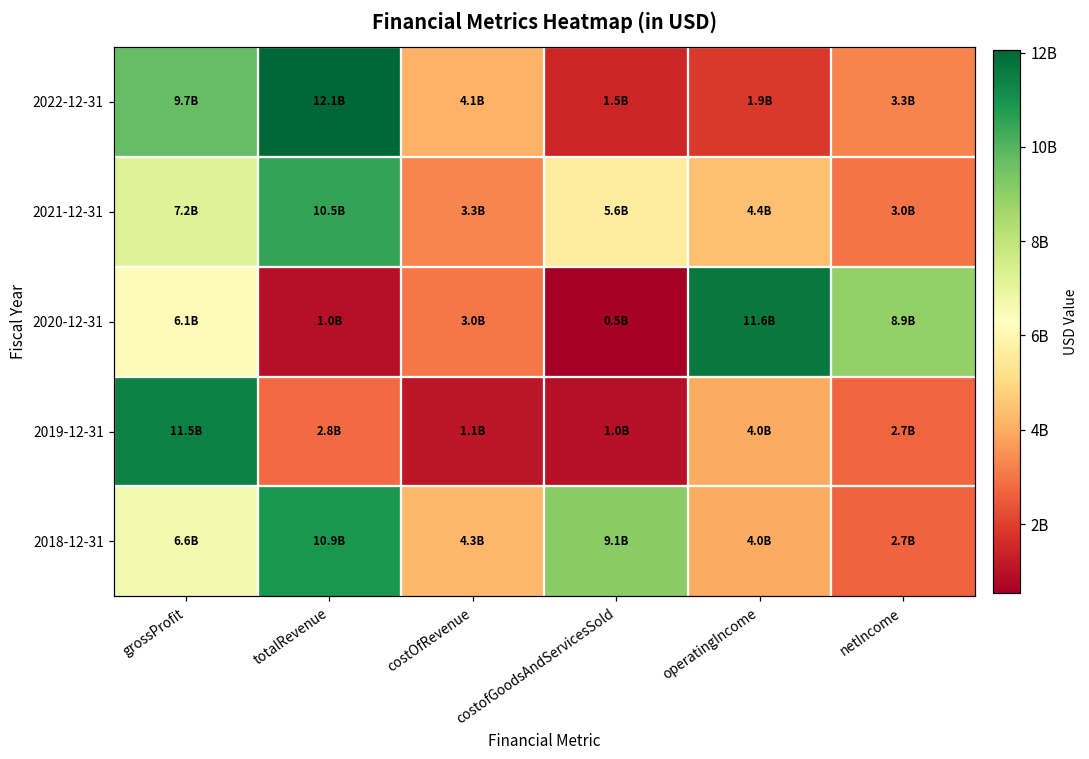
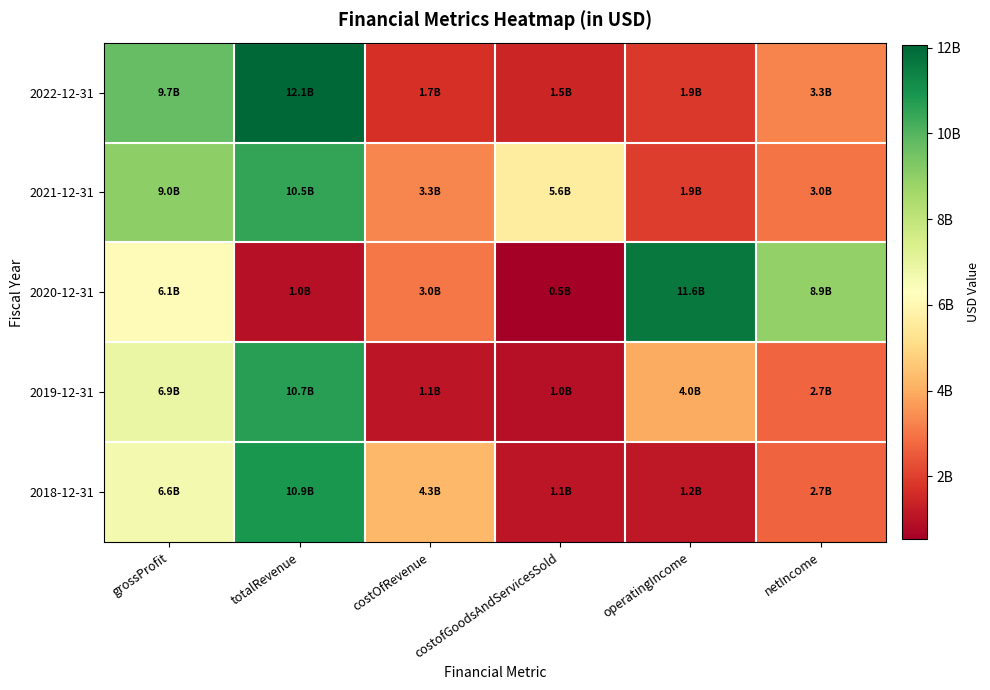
  {
    "2022-12-31": {
      "grossProfit": "9.7B",
      "totalRevenue": "12.1B",
-     "costOfRevenue": "4.1B",
+     "costOfRevenue": "1.7B",
      "costofGoodsAndServicesSold": "1.5B",
      "operatingIncome": "1.9B",
      "netIncome": "3.3B"
    },
    "2021-12-31": {
-     "grossProfit": "7.2B",
+     "grossProfit": "9.0B",
      "totalRevenue": "10.5B",
      "costOfRevenue": "3.3B",
      "costofGoodsAndServicesSold": "5.6B",
-     "operatingIncome": "4.4B",
+     "operatingIncome": "1.9B",
      "netIncome": "3.0B"
    },
    "2020-12-31": {
      "grossProfit": "6.1B",
      "totalRevenue": "1.0B",
      "costOfRevenue": "3.0B",
      "costofGoodsAndServicesSold": "0.5B",
      "operatingIncome": "11.6B",
      "netIncome": "8.9B"
    },
    "2019-12-31": {
-     "grossProfit": "11.5B",
-     "totalRevenue": "2.8B",
+     "grossProfit": "6.9B",
+     "totalRevenue": "10.7B",
      "costOfRevenue": "1.1B",
      "costofGoodsAndServicesSold": "1.0B",
      "operatingIncome": "4.0B",
      "netIncome": "2.7B"
    },
    "2018-12-31": {
      "grossProfit": "6.6B",
      "totalRevenue": "10.9B",
      "costOfRevenue": "4.3B",
-     "costofGoodsAndServicesSold": "9.1B",
-     "operatingIncome": "4.0B",
+     "costofGoodsAndServicesSold": "1.1B",
+     "operatingIncome": "1.2B",
      "netIncome": "2.7B"
    }
  }
